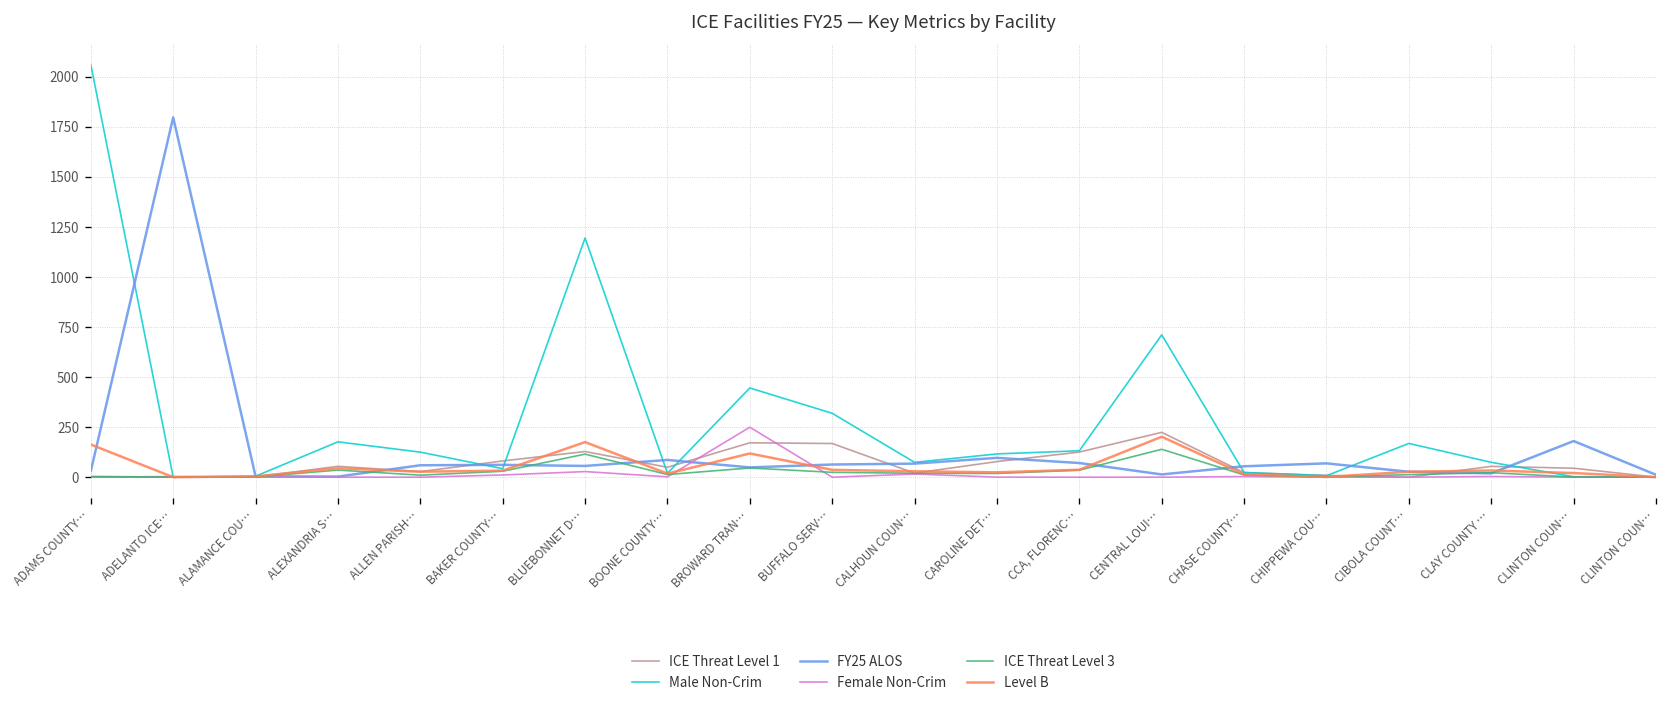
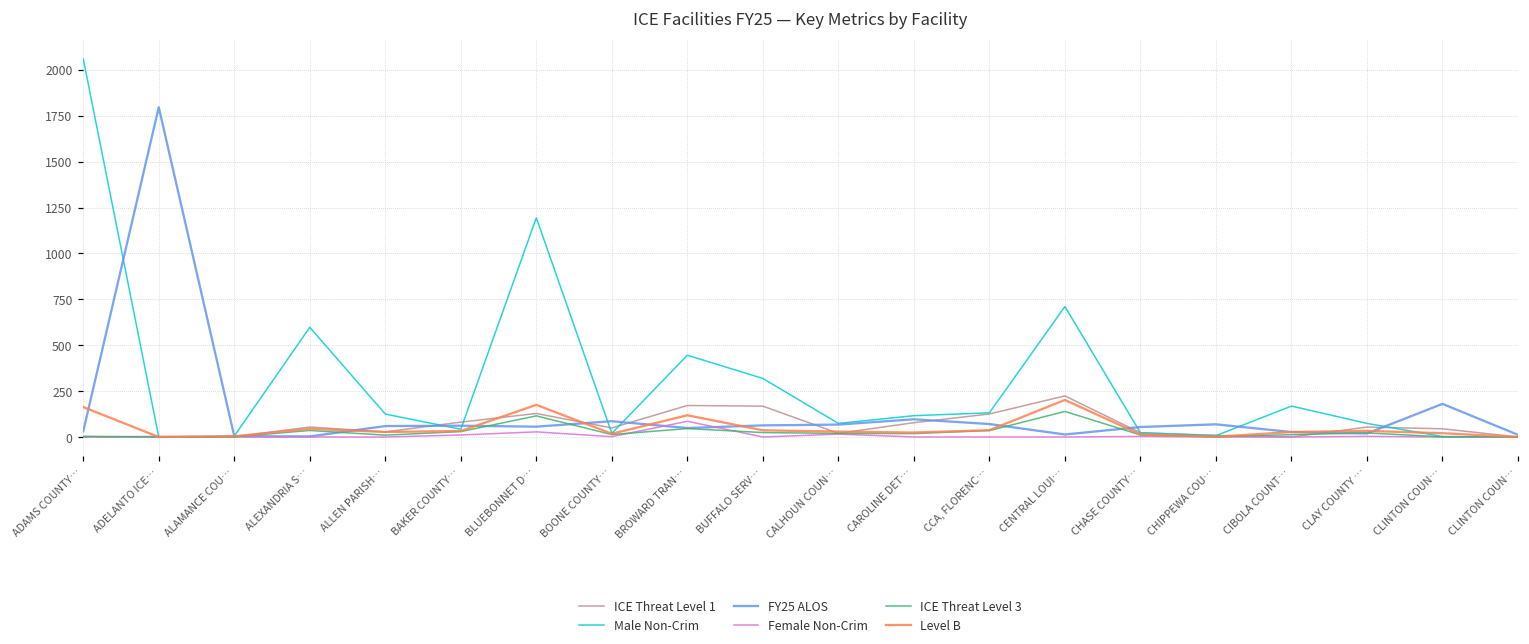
  {
    "ICE Threat Level 1": {
      "BAKER COUNTY…": 80,
      "BOONE COUNTY…": 50,
      "BROWARD TRAN…": 170,
      "BUFFALO SERV…": 170,
      "CAROLINE DET…": 80,
      "CENTRAL LOUI…": 220,
      "CLAY COUNTY …": 50
    },
    "Male Non-Crim": {
      "ADAMS COUNTY…": 2060,
-     "ALEXANDRIA S…": 180,
+     "ALEXANDRIA S…": 600,
      "ALLEN PARISH…": 130,
      "BLUEBONNET D…": 1190,
      "BROWARD TRAN…": 450,
      "BUFFALO SERV…": 320,
      "CAROLINE DET…": 120,
      "CENTRAL LOUI…": 710,
      "CIBOLA COUNT…": 170,
      "CLAY COUNTY …": 70
    },
    "FY25 ALOS": {
      "ADAMS COUNTY…": 30,
      "ADELANTO ICE…": 1800,
      "ALLEN PARISH…": 60,
      "BAKER COUNTY…": 60,
      "BLUEBONNET D…": 60,
      "BOONE COUNTY…": 90,
      "BUFFALO SERV…": 60,
      "CAROLINE DET…": 100,
      "CCA, FLORENC…": 70,
      "CHASE COUNTY…": 50,
      "CHIPPEWA COU…": 70
    },
    "Female Non-Crim": {
      "BAKER COUNTY…": 10,
      "BLUEBONNET D…": 30,
-     "BROWARD TRAN…": 250,
+     "BROWARD TRAN…": 90,
      "BUFFALO SERV…": 0,
      "CAROLINE DET…": 0,
      "CCA, FLORENC…": 0,
      "CLAY COUNTY …": 0
    },
    "ICE Threat Level 3": {
      "CENTRAL LOUI…": 140
    },
    "Level B": {
      "ADAMS COUNTY…": 160,
      "BLUEBONNET D…": 180,
      "BROWARD TRAN…": 120,
      "CENTRAL LOUI…": 200
    }
  }
